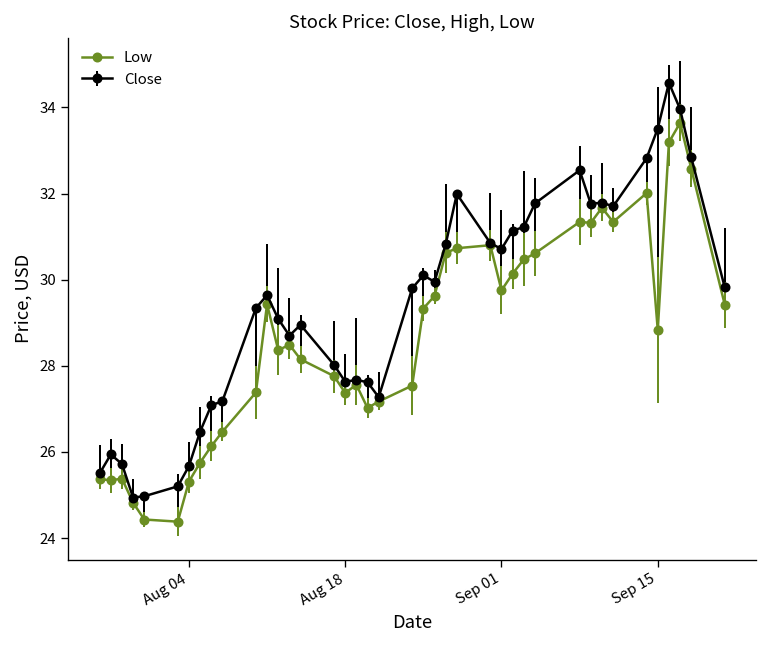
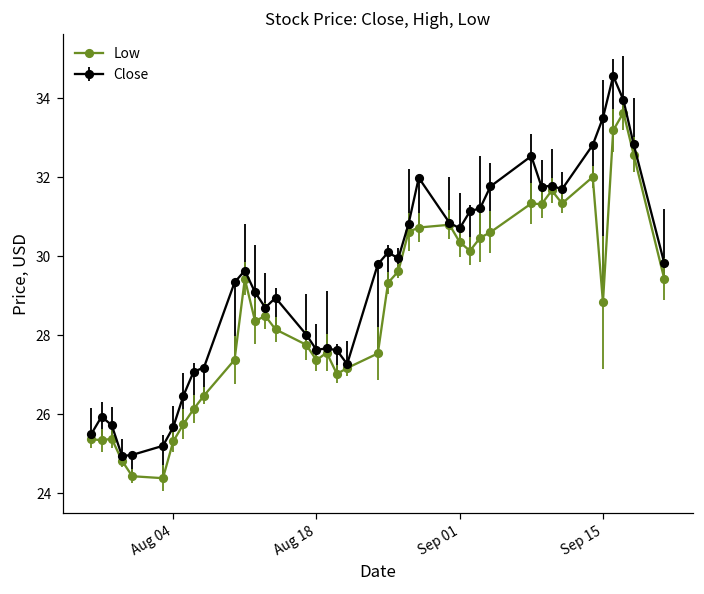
  {
    "Low": {
      "Aug 04": 25.3,
      "Aug 18": 27.4,
-     "Sep 01": 29.8,
+     "Sep 01": 30.4,
      "Sep 15": 28.8
    }
  }
